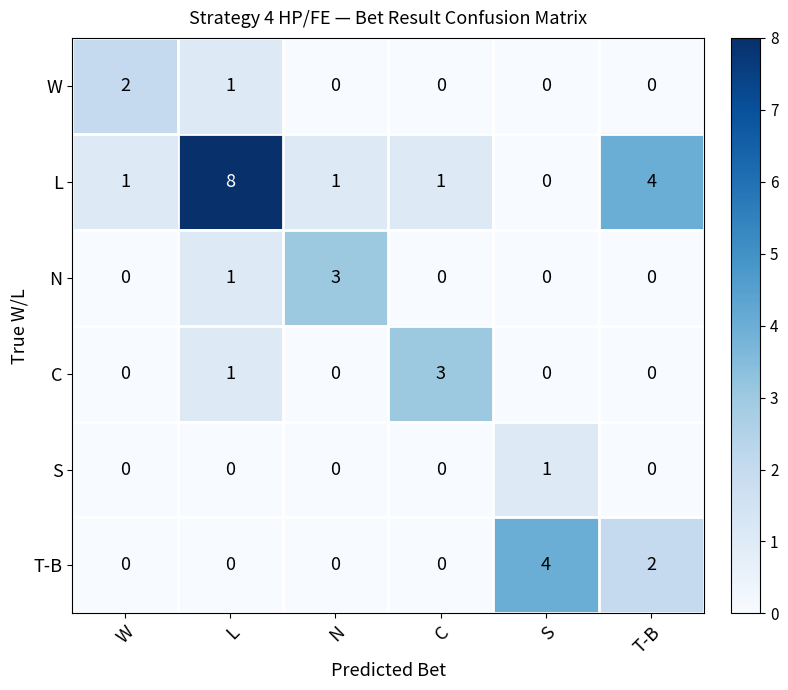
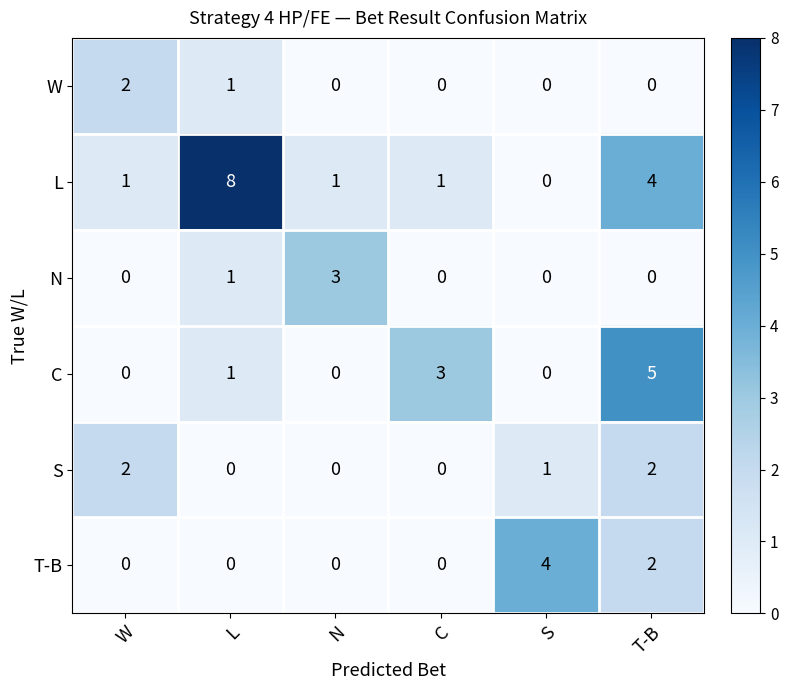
  {
    "W": {
      "W": 2,
      "L": 1,
      "N": 0,
      "C": 0,
      "S": 0,
      "T-B": 0
    },
    "L": {
      "W": 1,
      "L": 8,
      "N": 1,
      "C": 1,
      "S": 0,
      "T-B": 4
    },
    "N": {
      "W": 0,
      "L": 1,
      "N": 3,
      "C": 0,
      "S": 0,
      "T-B": 0
    },
    "C": {
      "W": 0,
      "L": 1,
      "N": 0,
      "C": 3,
      "S": 0,
-     "T-B": 0
+     "T-B": 5
    },
    "S": {
-     "W": 0,
+     "W": 2,
      "L": 0,
      "N": 0,
      "C": 0,
      "S": 1,
-     "T-B": 0
+     "T-B": 2
    },
    "T-B": {
      "W": 0,
      "L": 0,
      "N": 0,
      "C": 0,
      "S": 4,
      "T-B": 2
    }
  }
